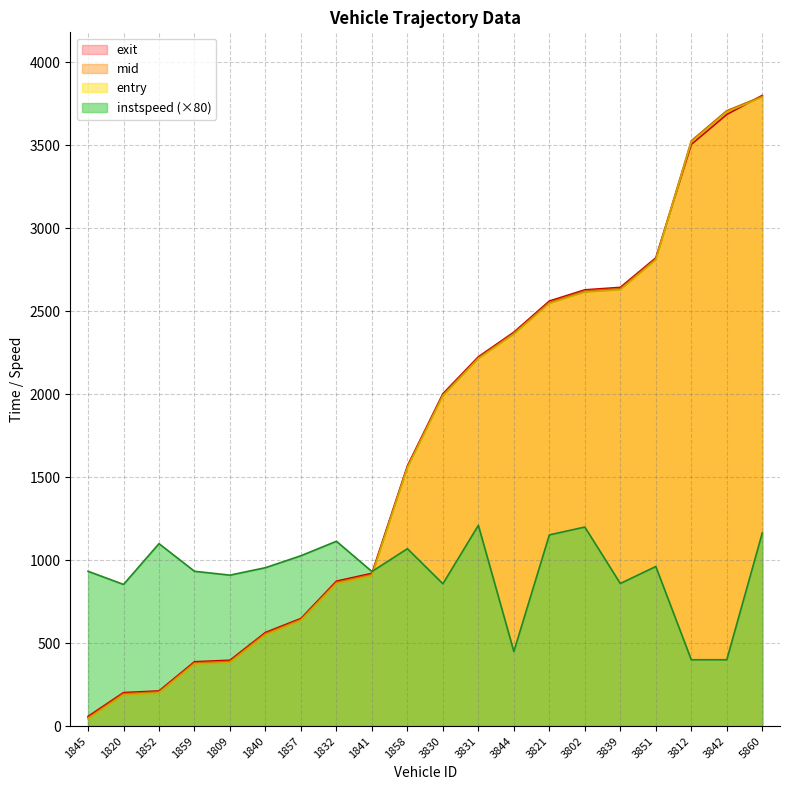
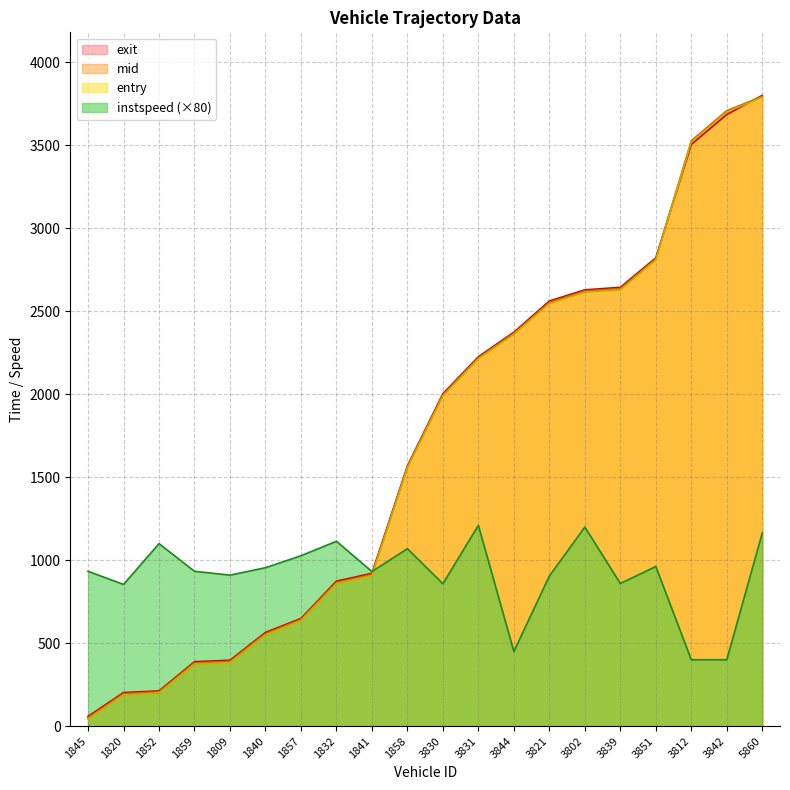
  {
    "exit": {
      "3842": 3680
    },
    "instspeed (×80)": {
      "1845": 930,
      "1820": 850,
      "1852": 1100,
      "1859": 930,
      "1809": 910,
      "1840": 950,
      "1857": 1030,
      "1832": 1110,
      "1858": 1070,
      "3830": 860,
      "3831": 1210,
      "3844": 450,
-     "3821": 1150,
+     "3821": 900,
      "3802": 1200,
      "3839": 860,
      "3851": 960,
      "3812": 400,
      "3842": 400,
      "5860": 1160
    }
  }
